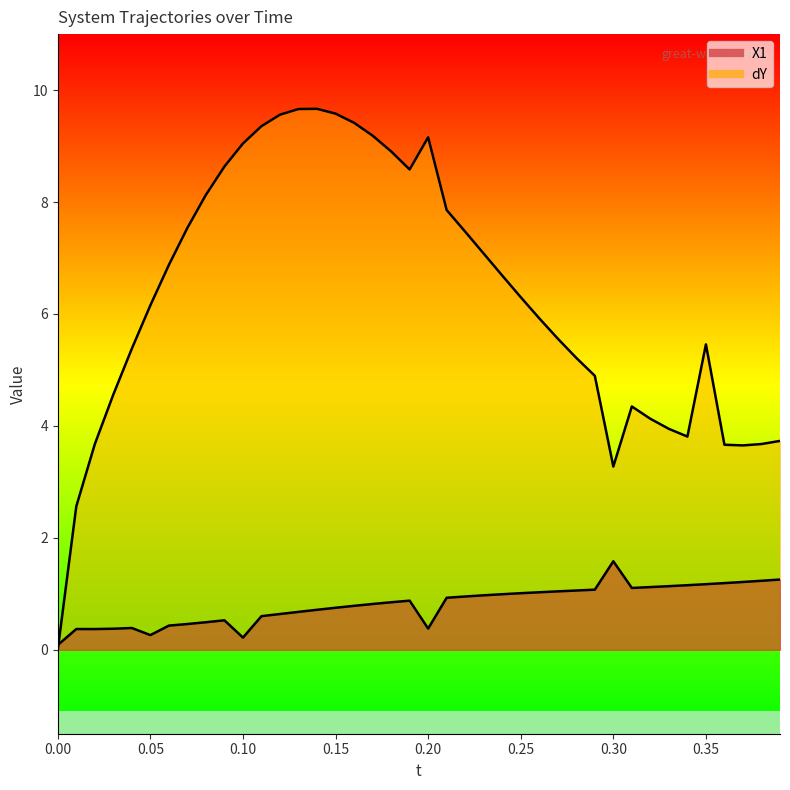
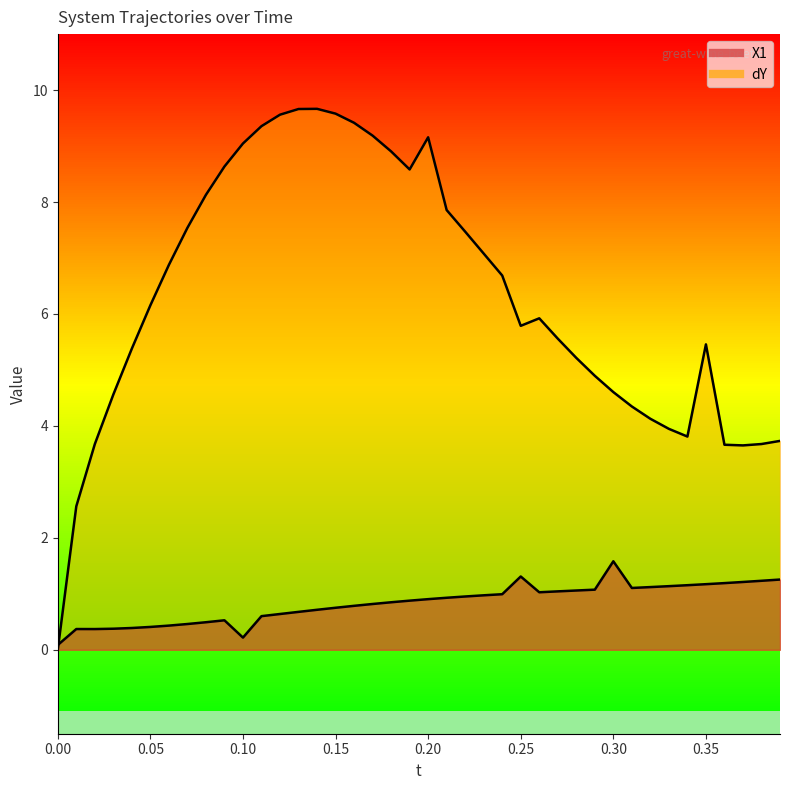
  {
    "X1": {
      "0.00": 0.1,
-     "0.05": 0.3,
+     "0.05": 0.4,
      "0.10": 0.2,
      "0.15": 0.8,
-     "0.20": 0.4,
-     "0.25": 1.0,
+     "0.20": 0.9,
+     "0.25": 1.3,
      "0.30": 1.6,
      "0.35": 1.2
    },
    "dY": {
      "0.00": 0.0,
      "0.05": 6.2,
      "0.10": 9.0,
      "0.15": 9.6,
      "0.20": 9.2,
-     "0.25": 6.3,
-     "0.30": 3.3,
+     "0.25": 5.8,
+     "0.30": 4.6,
      "0.35": 5.5
    }
  }
